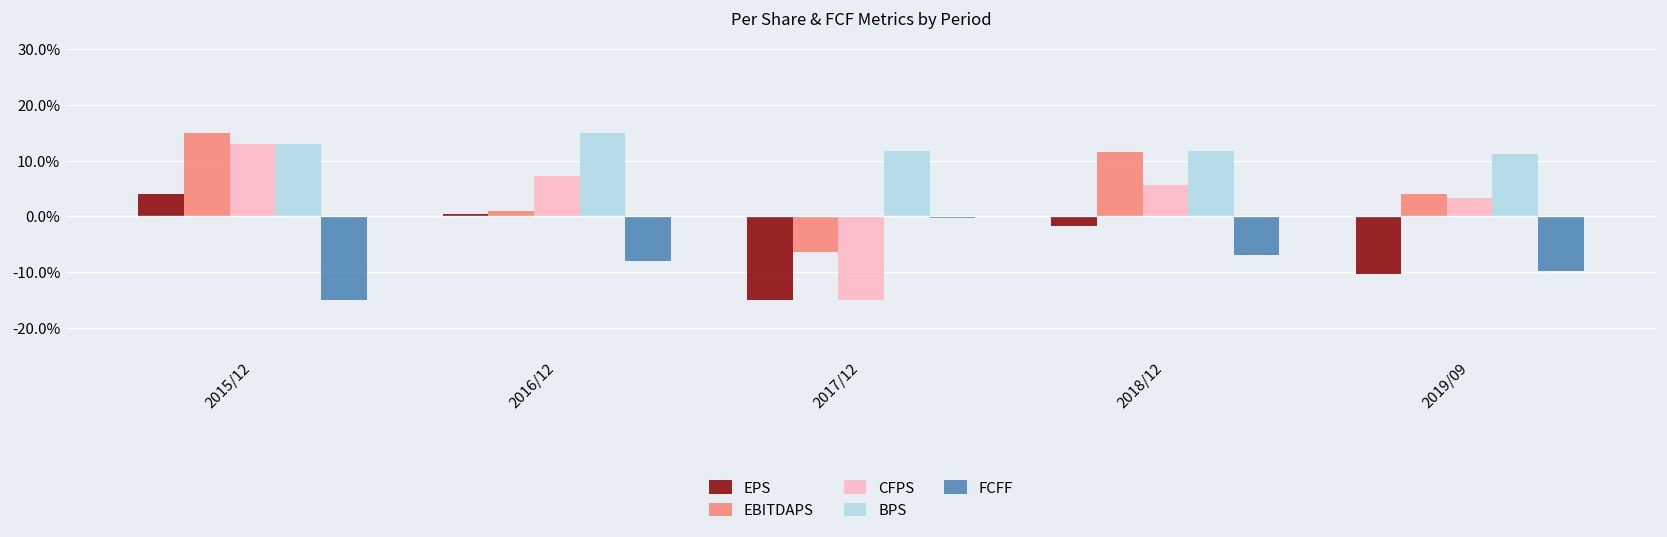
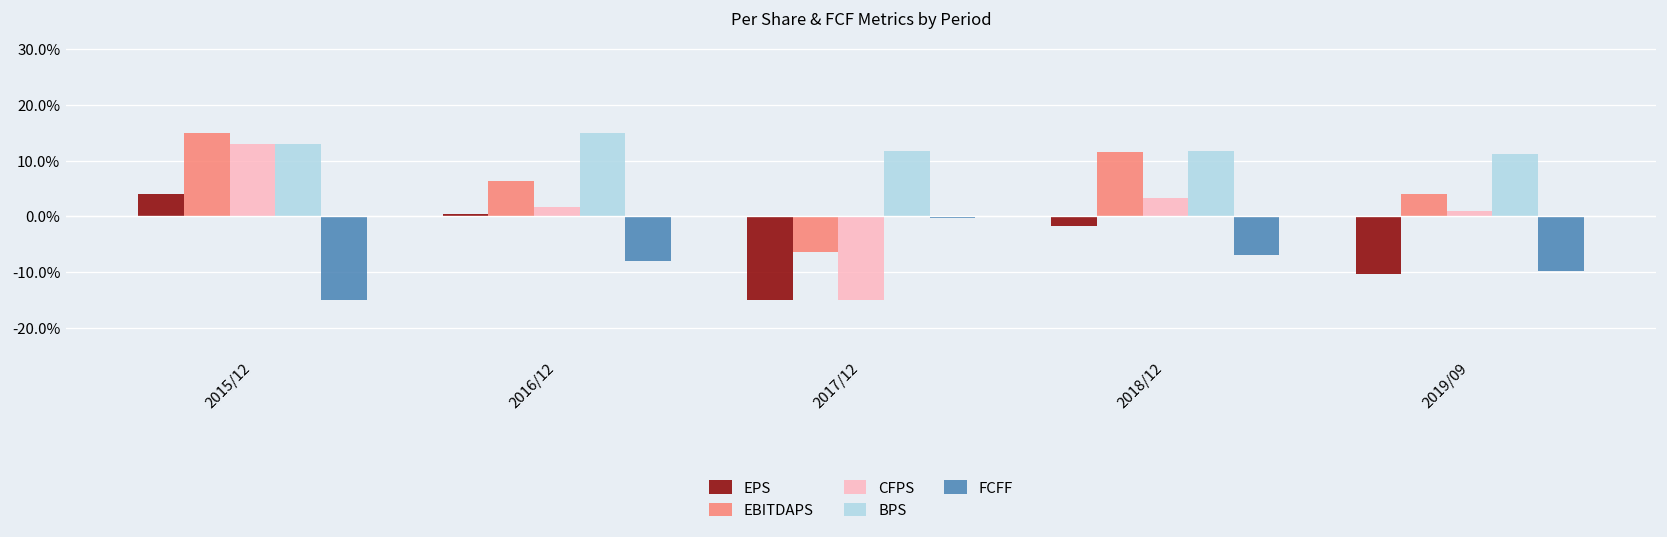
  {
    "EPS": {
      "2015/12": "4%",
      "2017/12": "-15%",
      "2018/12": "-2%",
      "2019/09": "-10%"
    },
    "EBITDAPS": {
      "2015/12": "15%",
-     "2016/12": "1%",
+     "2016/12": "6%",
      "2017/12": "-6%",
      "2018/12": "11%",
      "2019/09": "4%"
    },
    "CFPS": {
      "2015/12": "13%",
-     "2016/12": "7%",
+     "2016/12": "2%",
      "2017/12": "-15%",
-     "2018/12": "6%",
-     "2019/09": "3%"
+     "2018/12": "3%",
+     "2019/09": "1%"
    },
    "BPS": {
      "2015/12": "13%",
      "2016/12": "15%",
      "2017/12": "12%",
      "2018/12": "12%",
      "2019/09": "11%"
    },
    "FCFF": {
      "2015/12": "-15%",
      "2016/12": "-8%",
      "2018/12": "-7%",
      "2019/09": "-10%"
    }
  }
